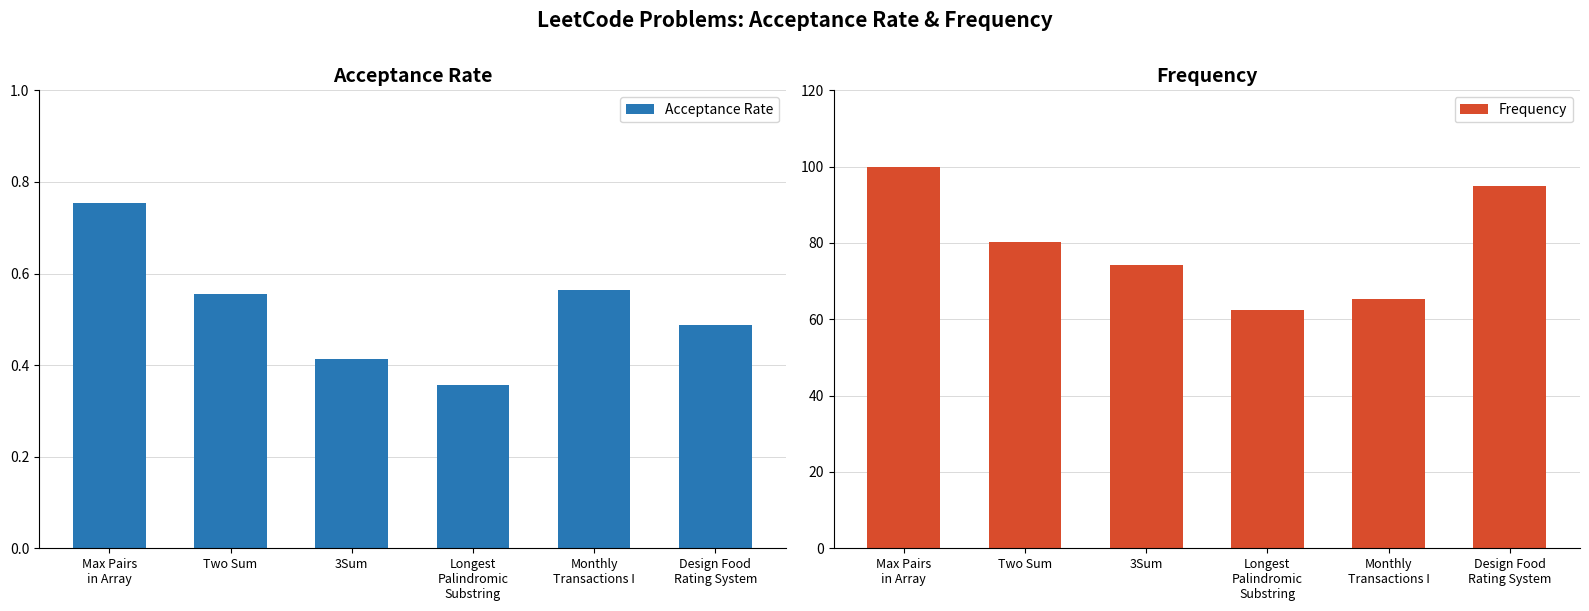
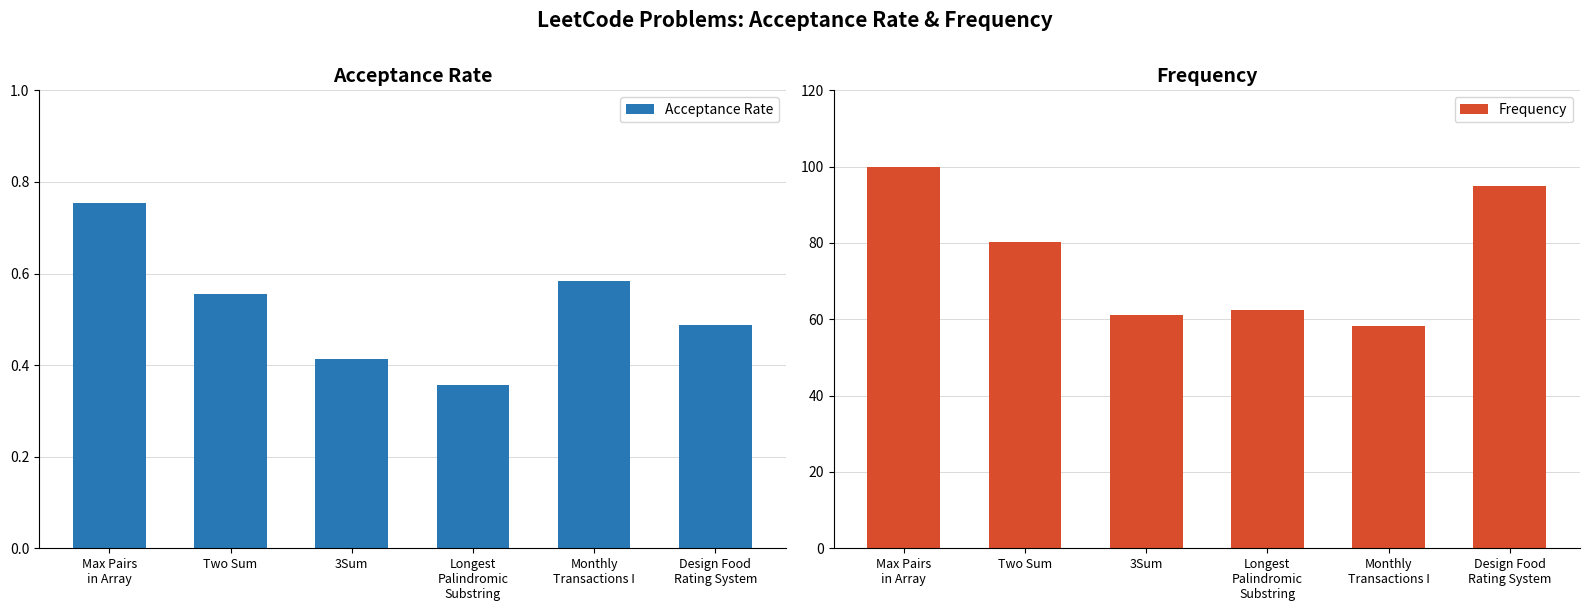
  {
    "Acceptance Rate": {
      "Max Pairs in Array": 0.75,
      "Two Sum": 0.56,
      "3Sum": 0.41,
      "Longest Palindromic Substring": 0.36,
-     "Monthly Transactions I": 0.56,
+     "Monthly Transactions I": 0.58,
      "Design Food Rating System": 0.49
    },
    "Frequency": {
      "Max Pairs in Array": 100,
      "Two Sum": 80,
-     "3Sum": 74,
+     "3Sum": 61,
      "Longest Palindromic Substring": 63,
-     "Monthly Transactions I": 65,
+     "Monthly Transactions I": 58,
      "Design Food Rating System": 95
    }
  }
